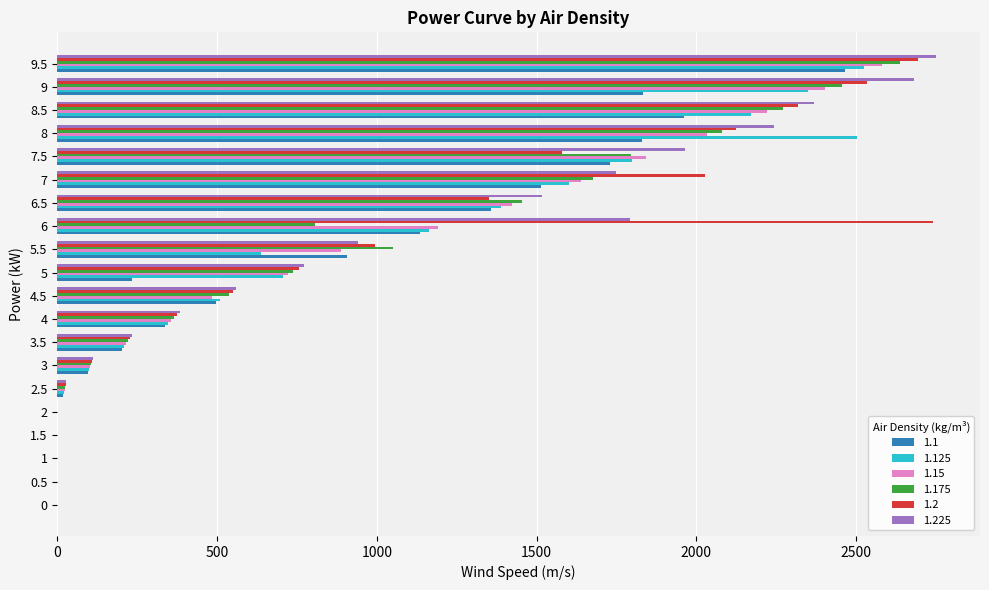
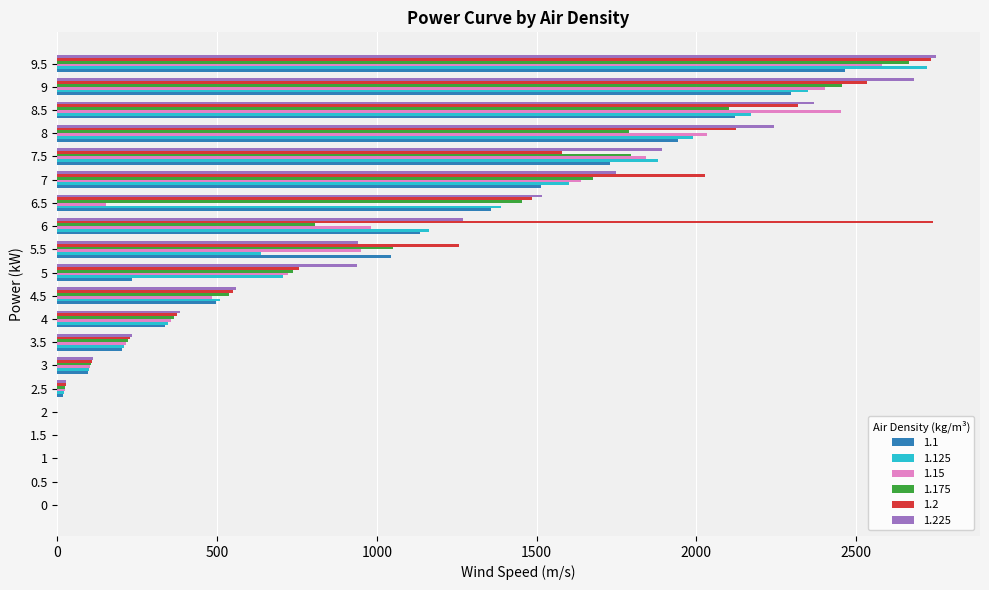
  {
    "1.1": {
      "9.5": 2470,
-     "9": 1830,
-     "8.5": 1960,
-     "8": 1830,
+     "9": 2300,
+     "8.5": 2120,
+     "8": 1940,
      "7.5": 1730,
      "7": 1510,
      "6.5": 1360,
      "6": 1140,
-     "5.5": 910,
+     "5.5": 1050,
      "5": 230,
      "4.5": 500,
      "4": 340,
      "3.5": 200,
      "3": 100,
      "2.5": 20,
      "2": 0,
      "1.5": 0,
      "1": 0,
      "0.5": 0,
      "0": 0
    },
    "1.125": {
-     "9.5": 2520,
+     "9.5": 2720,
      "9": 2350,
      "8.5": 2170,
-     "8": 2500,
-     "7.5": 1800,
+     "8": 1990,
+     "7.5": 1880,
      "7": 1600,
      "6.5": 1390,
      "6": 1160,
      "5.5": 640,
      "5": 710,
      "4.5": 510,
      "4": 350,
      "3.5": 210,
      "3": 100,
      "2.5": 20,
      "2": 0,
      "1.5": 0,
      "1": 0,
      "0.5": 0,
      "0": 0
    },
    "1.15": {
      "9.5": 2580,
      "9": 2400,
-     "8.5": 2220,
+     "8.5": 2450,
      "8": 2030,
      "7.5": 1840,
      "7": 1640,
-     "6.5": 1420,
-     "6": 1190,
-     "5.5": 890,
+     "6.5": 150,
+     "6": 980,
+     "5.5": 950,
      "5": 720,
      "4.5": 490,
      "4": 360,
      "3.5": 220,
      "3": 100,
      "2.5": 20,
      "2": 0,
      "1.5": 0,
      "1": 0,
      "0.5": 0,
      "0": 0
    },
    "1.175": {
-     "9.5": 2640,
+     "9.5": 2670,
      "9": 2460,
-     "8.5": 2270,
-     "8": 2080,
+     "8.5": 2100,
+     "8": 1790,
      "7.5": 1800,
      "7": 1680,
      "6.5": 1450,
      "6": 810,
      "5.5": 1050,
      "5": 740,
      "4.5": 540,
      "4": 360,
      "3.5": 220,
      "3": 110,
      "2.5": 20,
      "2": 0,
      "1.5": 0,
      "1": 0,
      "0.5": 0,
      "0": 0
    },
    "1.2": {
-     "9.5": 2690,
+     "9.5": 2730,
      "9": 2530,
      "8.5": 2320,
      "8": 2120,
      "7.5": 1580,
      "7": 2030,
-     "6.5": 1350,
+     "6.5": 1490,
      "6": 2740,
-     "5.5": 1000,
+     "5.5": 1260,
      "5": 760,
      "4.5": 550,
      "4": 370,
      "3.5": 230,
      "3": 110,
      "2.5": 30,
      "2": 0,
      "1.5": 0,
      "1": 0,
      "0.5": 0,
      "0": 0
    },
    "1.225": {
      "9.5": 2750,
      "9": 2680,
      "8.5": 2370,
      "8": 2240,
-     "7.5": 1960,
+     "7.5": 1890,
      "7": 1750,
      "6.5": 1520,
-     "6": 1790,
+     "6": 1270,
      "5.5": 940,
-     "5": 770,
+     "5": 940,
      "4.5": 560,
      "4": 380,
      "3.5": 230,
      "3": 110,
      "2.5": 30,
      "2": 0,
      "1.5": 0,
      "1": 0,
      "0.5": 0,
      "0": 0
    }
  }
